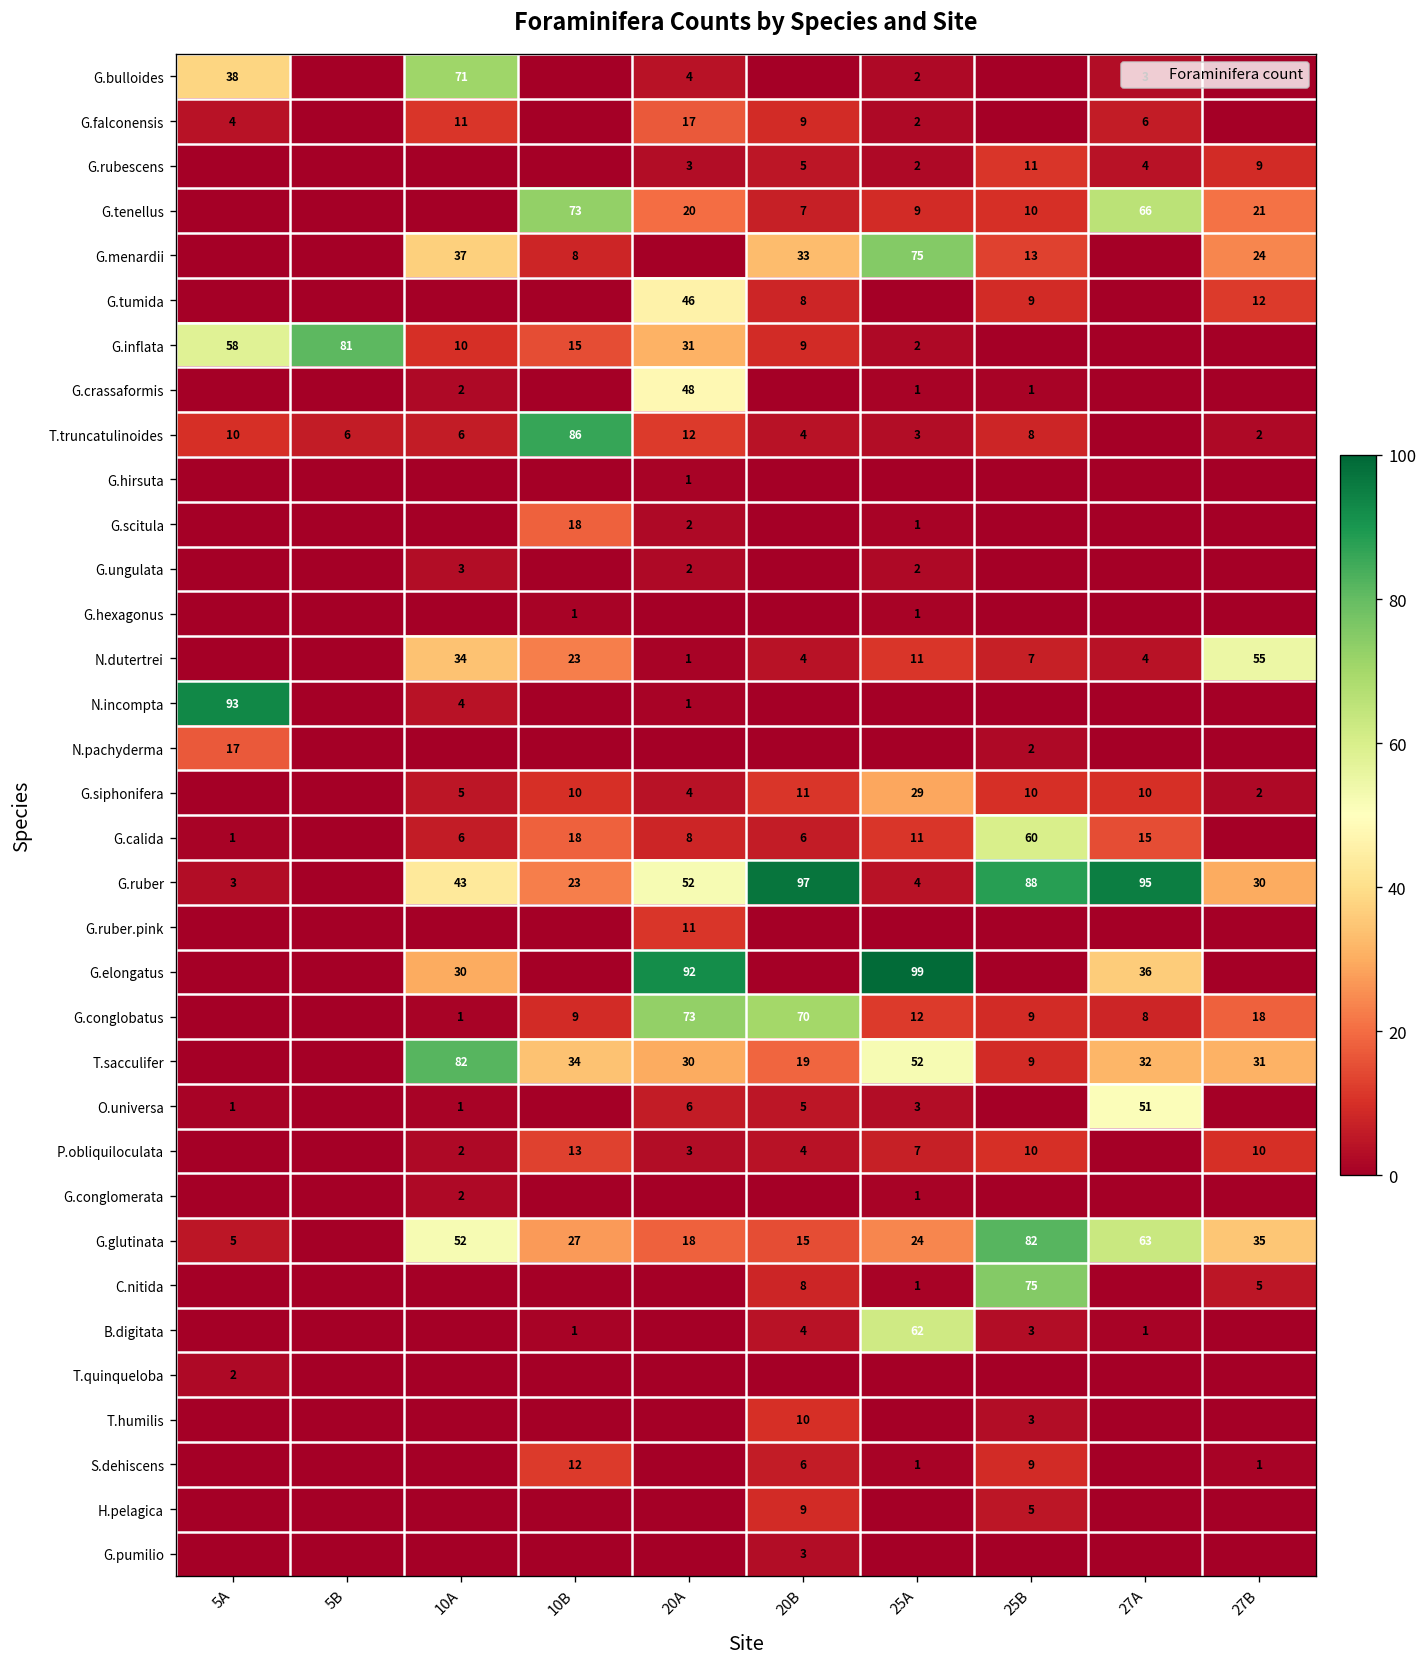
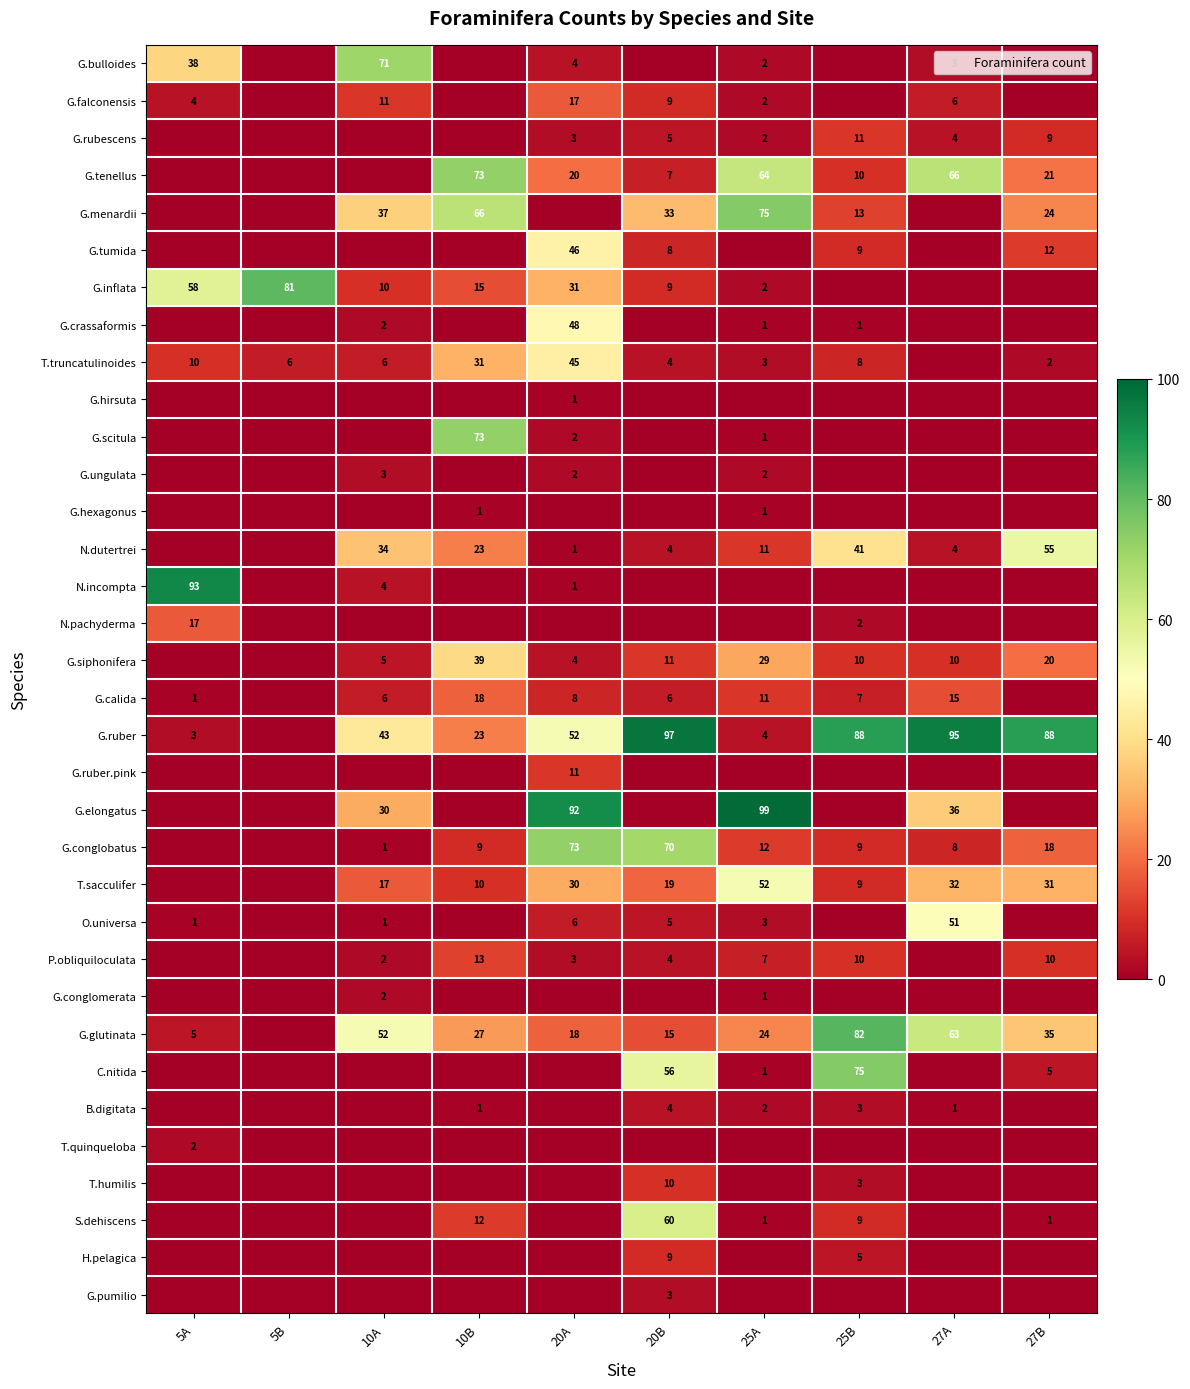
  {
    "G.bulloides": {
      "5A": 38,
      "10A": 71,
      "20A": 4,
      "25A": 2
    },
    "G.falconensis": {
      "5A": 4,
      "10A": 11,
      "20A": 17,
      "20B": 9,
      "25A": 2,
      "27A": 6
    },
    "G.rubescens": {
      "20A": 3,
      "20B": 5,
      "25A": 2,
      "25B": 11,
      "27A": 4,
      "27B": 9
    },
    "G.tenellus": {
      "10B": 73,
      "20A": 20,
      "20B": 7,
-     "25A": 9,
+     "25A": 64,
      "25B": 10,
      "27A": 66,
      "27B": 21
    },
    "G.menardii": {
      "10A": 37,
-     "10B": 8,
+     "10B": 66,
      "20B": 33,
      "25A": 75,
      "25B": 13,
      "27B": 24
    },
    "G.tumida": {
      "20A": 46,
      "20B": 8,
      "25B": 9,
      "27B": 12
    },
    "G.inflata": {
      "5A": 58,
      "5B": 81,
      "10A": 10,
      "10B": 15,
      "20A": 31,
      "20B": 9,
      "25A": 2
    },
    "G.crassaformis": {
      "10A": 2,
      "20A": 48,
      "25A": 1,
      "25B": 1
    },
    "T.truncatulinoides": {
      "5A": 10,
      "5B": 6,
      "10A": 6,
-     "10B": 86,
-     "20A": 12,
+     "10B": 31,
+     "20A": 45,
      "20B": 4,
      "25A": 3,
      "25B": 8,
      "27B": 2
    },
    "G.hirsuta": {
      "20A": 1
    },
    "G.scitula": {
-     "10B": 18,
+     "10B": 73,
      "20A": 2,
      "25A": 1
    },
    "G.ungulata": {
      "10A": 3,
      "20A": 2,
      "25A": 2
    },
    "G.hexagonus": {
      "10B": 1,
      "25A": 1
    },
    "N.dutertrei": {
      "10A": 34,
      "10B": 23,
      "20A": 1,
      "20B": 4,
      "25A": 11,
-     "25B": 7,
+     "25B": 41,
      "27A": 4,
      "27B": 55
    },
    "N.incompta": {
      "5A": 93,
      "10A": 4,
      "20A": 1
    },
    "N.pachyderma": {
      "5A": 17,
      "25B": 2
    },
    "G.siphonifera": {
      "10A": 5,
-     "10B": 10,
+     "10B": 39,
      "20A": 4,
      "20B": 11,
      "25A": 29,
      "25B": 10,
      "27A": 10,
-     "27B": 2
+     "27B": 20
    },
    "G.calida": {
      "5A": 1,
      "10A": 6,
      "10B": 18,
      "20A": 8,
      "20B": 6,
      "25A": 11,
-     "25B": 60,
+     "25B": 7,
      "27A": 15
    },
    "G.ruber": {
      "5A": 3,
      "10A": 43,
      "10B": 23,
      "20A": 52,
      "20B": 97,
      "25A": 4,
      "25B": 88,
      "27A": 95,
-     "27B": 30
+     "27B": 88
    },
    "G.ruber.pink": {
      "20A": 11
    },
    "G.elongatus": {
      "10A": 30,
      "20A": 92,
      "25A": 99,
      "27A": 36
    },
    "G.conglobatus": {
      "10A": 1,
      "10B": 9,
      "20A": 73,
      "20B": 70,
      "25A": 12,
      "25B": 9,
      "27A": 8,
      "27B": 18
    },
    "T.sacculifer": {
-     "10A": 82,
-     "10B": 34,
+     "10A": 17,
+     "10B": 10,
      "20A": 30,
      "20B": 19,
      "25A": 52,
      "25B": 9,
      "27A": 32,
      "27B": 31
    },
    "O.universa": {
      "5A": 1,
      "10A": 1,
      "20A": 6,
      "20B": 5,
      "25A": 3,
      "27A": 51
    },
    "P.obliquiloculata": {
      "10A": 2,
      "10B": 13,
      "20A": 3,
      "20B": 4,
      "25A": 7,
      "25B": 10,
      "27B": 10
    },
    "G.conglomerata": {
      "10A": 2,
      "25A": 1
    },
    "G.glutinata": {
      "5A": 5,
      "10A": 52,
      "10B": 27,
      "20A": 18,
      "20B": 15,
      "25A": 24,
      "25B": 82,
      "27A": 63,
      "27B": 35
    },
    "C.nitida": {
-     "20B": 8,
+     "20B": 56,
      "25A": 1,
      "25B": 75,
      "27B": 5
    },
    "B.digitata": {
      "10B": 1,
      "20B": 4,
-     "25A": 62,
+     "25A": 2,
      "25B": 3,
      "27A": 1
    },
    "T.quinqueloba": {
      "5A": 2
    },
    "T.humilis": {
      "20B": 10,
      "25B": 3
    },
    "S.dehiscens": {
      "10B": 12,
-     "20B": 6,
+     "20B": 60,
      "25A": 1,
      "25B": 9,
      "27B": 1
    },
    "H.pelagica": {
      "20B": 9,
      "25B": 5
    },
    "G.pumilio": {
      "20B": 3
    }
  }
